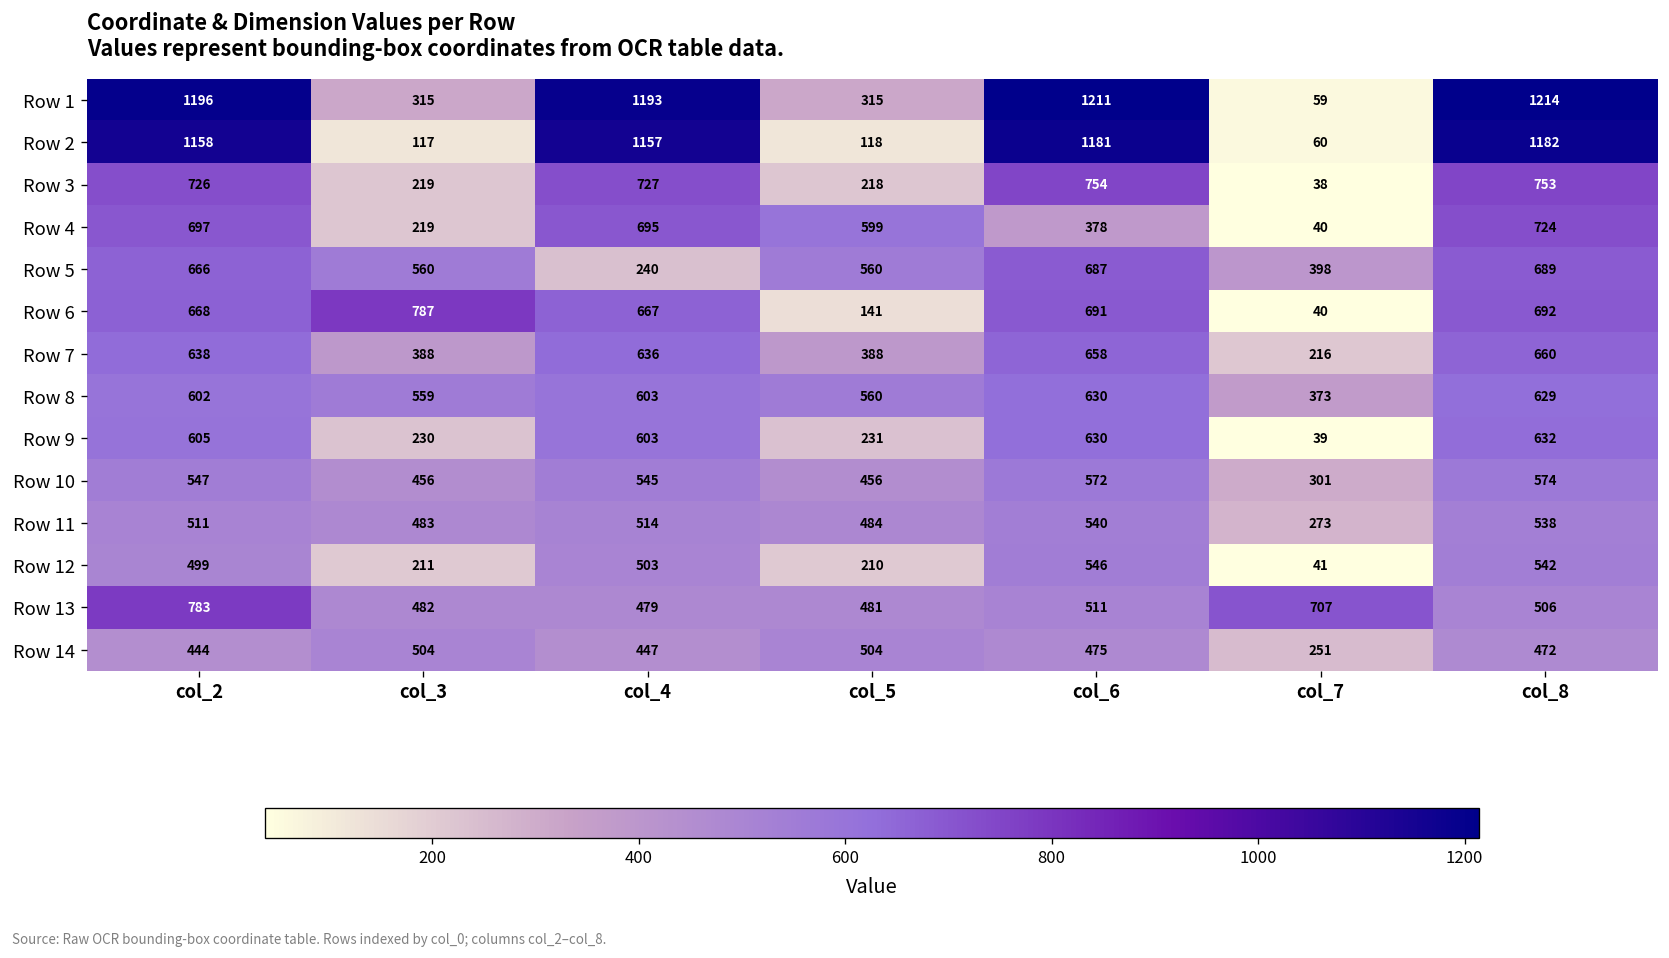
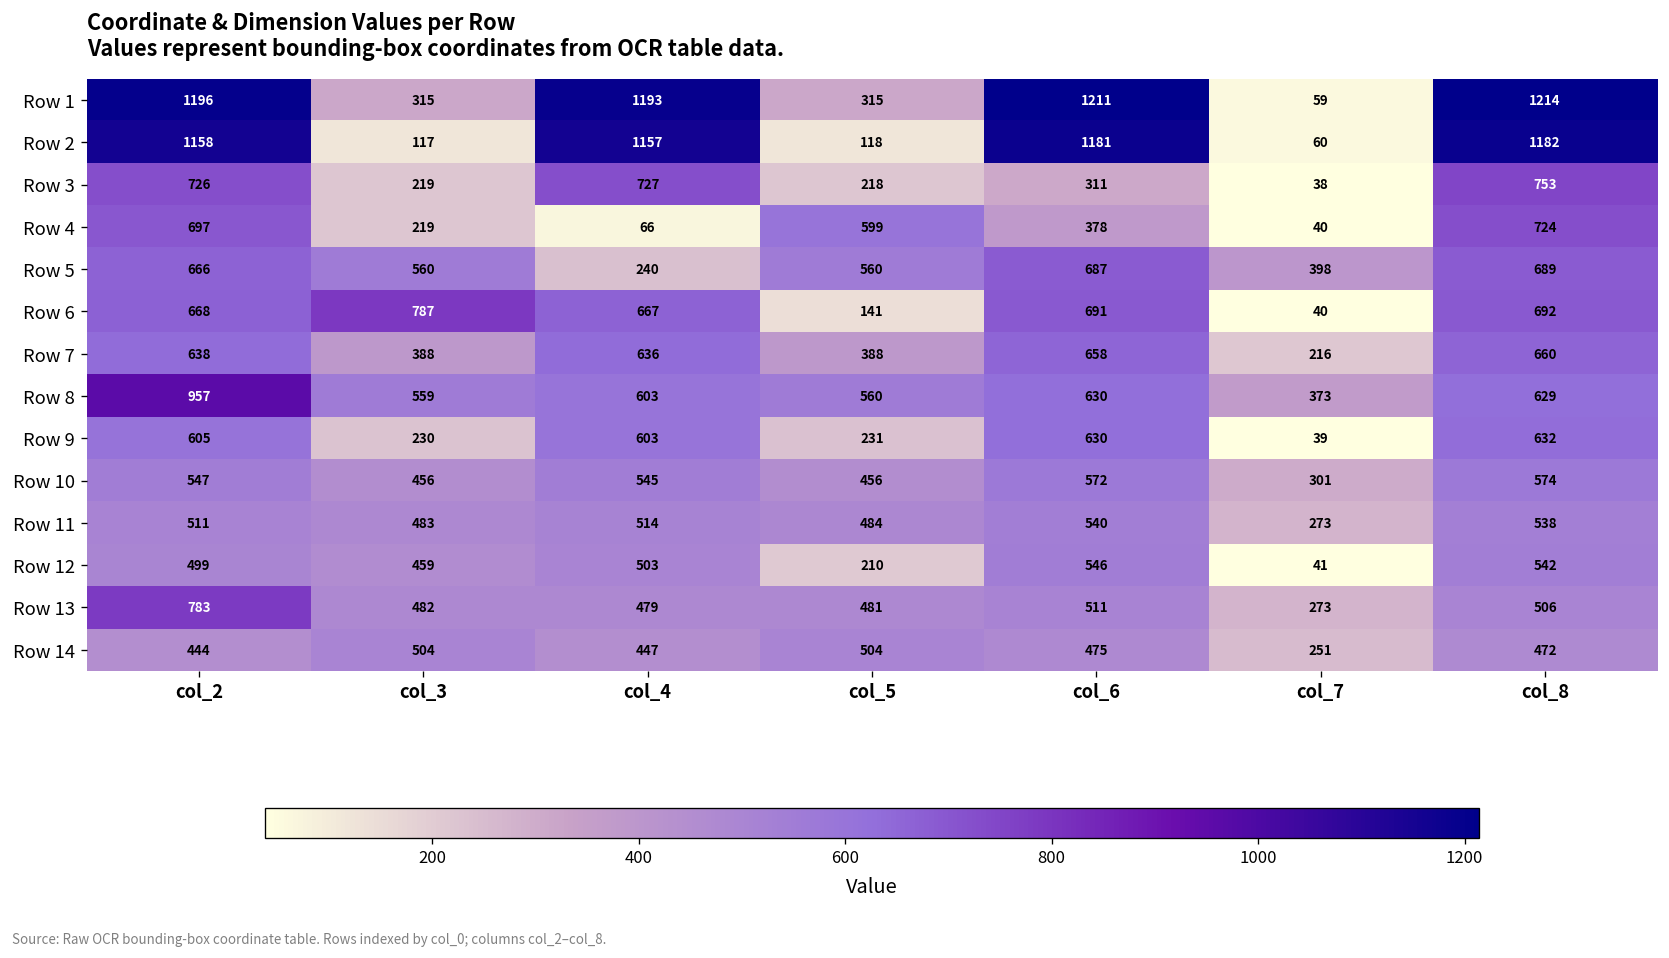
  {
    "Row 1": {
      "col_2": 1196,
      "col_3": 315,
      "col_4": 1193,
      "col_5": 315,
      "col_6": 1211,
      "col_7": 59,
      "col_8": 1214
    },
    "Row 2": {
      "col_2": 1158,
      "col_3": 117,
      "col_4": 1157,
      "col_5": 118,
      "col_6": 1181,
      "col_7": 60,
      "col_8": 1182
    },
    "Row 3": {
      "col_2": 726,
      "col_3": 219,
      "col_4": 727,
      "col_5": 218,
-     "col_6": 754,
+     "col_6": 311,
      "col_7": 38,
      "col_8": 753
    },
    "Row 4": {
      "col_2": 697,
      "col_3": 219,
-     "col_4": 695,
+     "col_4": 66,
      "col_5": 599,
      "col_6": 378,
      "col_7": 40,
      "col_8": 724
    },
    "Row 5": {
      "col_2": 666,
      "col_3": 560,
      "col_4": 240,
      "col_5": 560,
      "col_6": 687,
      "col_7": 398,
      "col_8": 689
    },
    "Row 6": {
      "col_2": 668,
      "col_3": 787,
      "col_4": 667,
      "col_5": 141,
      "col_6": 691,
      "col_7": 40,
      "col_8": 692
    },
    "Row 7": {
      "col_2": 638,
      "col_3": 388,
      "col_4": 636,
      "col_5": 388,
      "col_6": 658,
      "col_7": 216,
      "col_8": 660
    },
    "Row 8": {
-     "col_2": 602,
+     "col_2": 957,
      "col_3": 559,
      "col_4": 603,
      "col_5": 560,
      "col_6": 630,
      "col_7": 373,
      "col_8": 629
    },
    "Row 9": {
      "col_2": 605,
      "col_3": 230,
      "col_4": 603,
      "col_5": 231,
      "col_6": 630,
      "col_7": 39,
      "col_8": 632
    },
    "Row 10": {
      "col_2": 547,
      "col_3": 456,
      "col_4": 545,
      "col_5": 456,
      "col_6": 572,
      "col_7": 301,
      "col_8": 574
    },
    "Row 11": {
      "col_2": 511,
      "col_3": 483,
      "col_4": 514,
      "col_5": 484,
      "col_6": 540,
      "col_7": 273,
      "col_8": 538
    },
    "Row 12": {
      "col_2": 499,
-     "col_3": 211,
+     "col_3": 459,
      "col_4": 503,
      "col_5": 210,
      "col_6": 546,
      "col_7": 41,
      "col_8": 542
    },
    "Row 13": {
      "col_2": 783,
      "col_3": 482,
      "col_4": 479,
      "col_5": 481,
      "col_6": 511,
-     "col_7": 707,
+     "col_7": 273,
      "col_8": 506
    },
    "Row 14": {
      "col_2": 444,
      "col_3": 504,
      "col_4": 447,
      "col_5": 504,
      "col_6": 475,
      "col_7": 251,
      "col_8": 472
    }
  }
